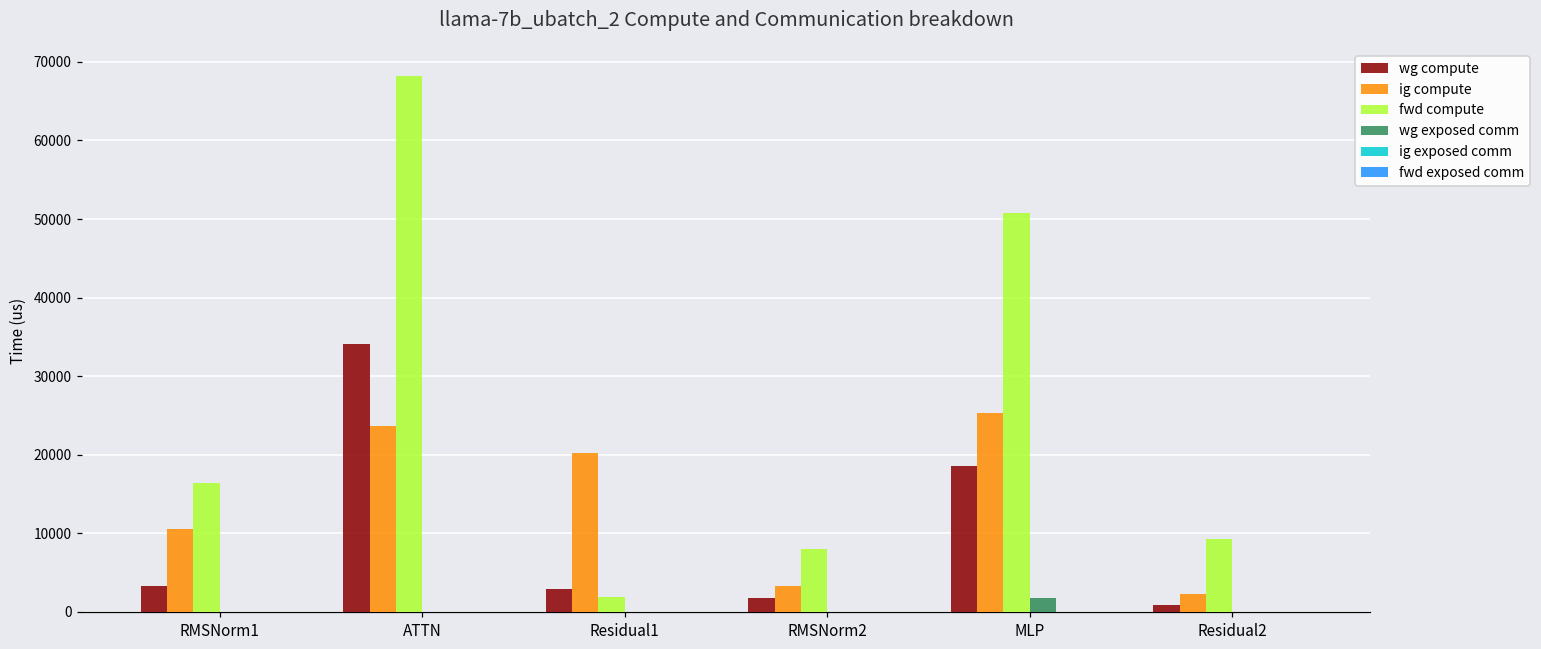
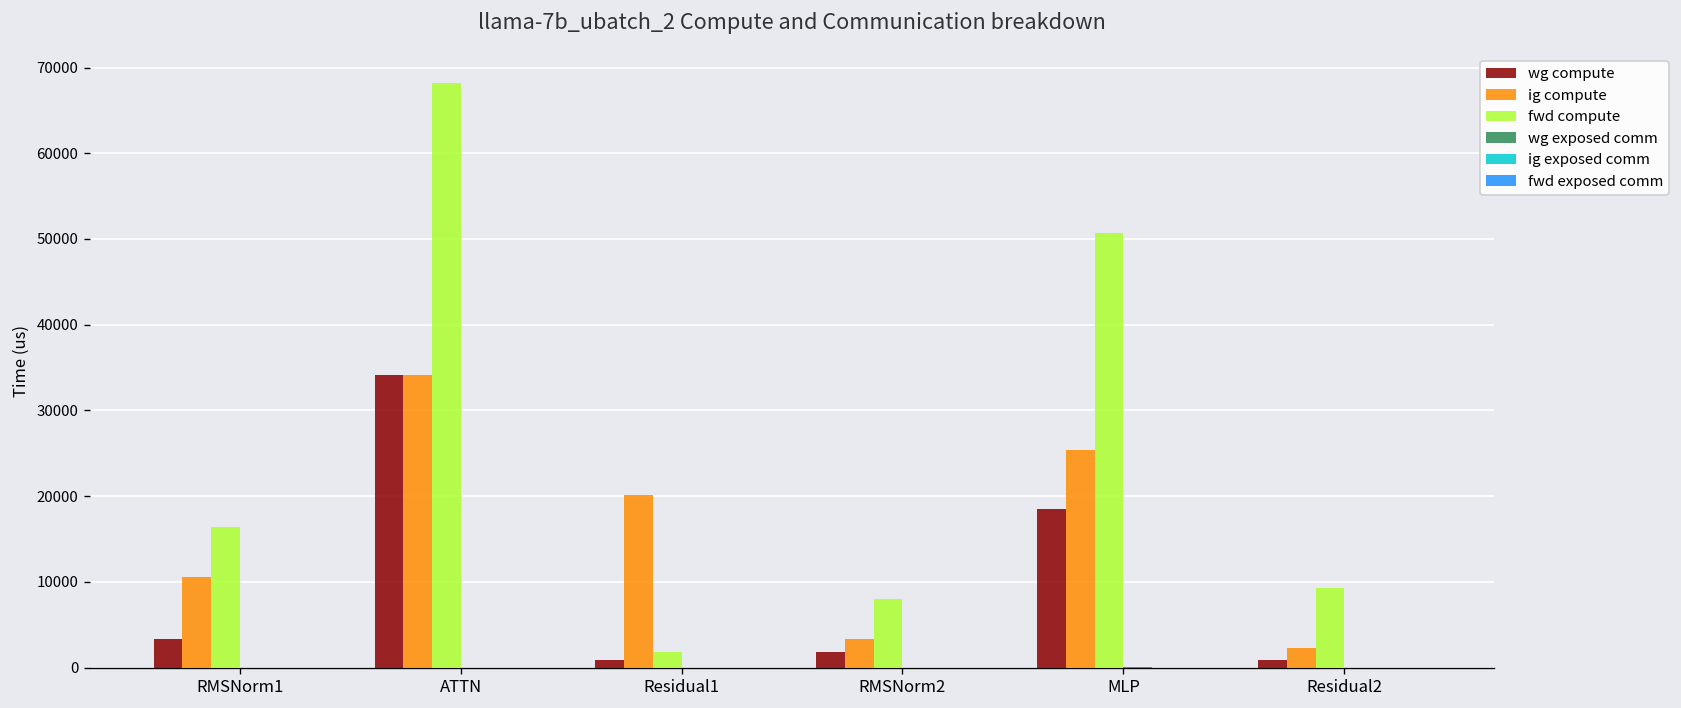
  {
    "wg compute": {
      "RMSNorm1": 3000,
      "ATTN": 34000,
-     "Residual1": 3000,
+     "Residual1": 1000,
      "RMSNorm2": 2000,
      "MLP": 19000,
      "Residual2": 1000
    },
    "ig compute": {
      "RMSNorm1": 11000,
-     "ATTN": 24000,
+     "ATTN": 34000,
      "Residual1": 20000,
      "RMSNorm2": 3000,
      "MLP": 25000,
      "Residual2": 2000
    },
    "fwd compute": {
      "RMSNorm1": 16000,
      "ATTN": 68000,
      "Residual1": 2000,
      "RMSNorm2": 8000,
      "MLP": 51000,
      "Residual2": 9000
    },
    "wg exposed comm": {
      "RMSNorm1": 0,
      "ATTN": 0,
      "Residual1": 0,
      "RMSNorm2": 0,
-     "MLP": 2000,
+     "MLP": 0,
      "Residual2": 0
    },
    "ig exposed comm": {
      "RMSNorm1": 0,
      "ATTN": 0,
      "Residual1": 0,
      "RMSNorm2": 0,
      "MLP": 0,
      "Residual2": 0
    },
    "fwd exposed comm": {
      "RMSNorm1": 0,
      "ATTN": 0,
      "Residual1": 0,
      "RMSNorm2": 0,
      "MLP": 0,
      "Residual2": 0
    }
  }
